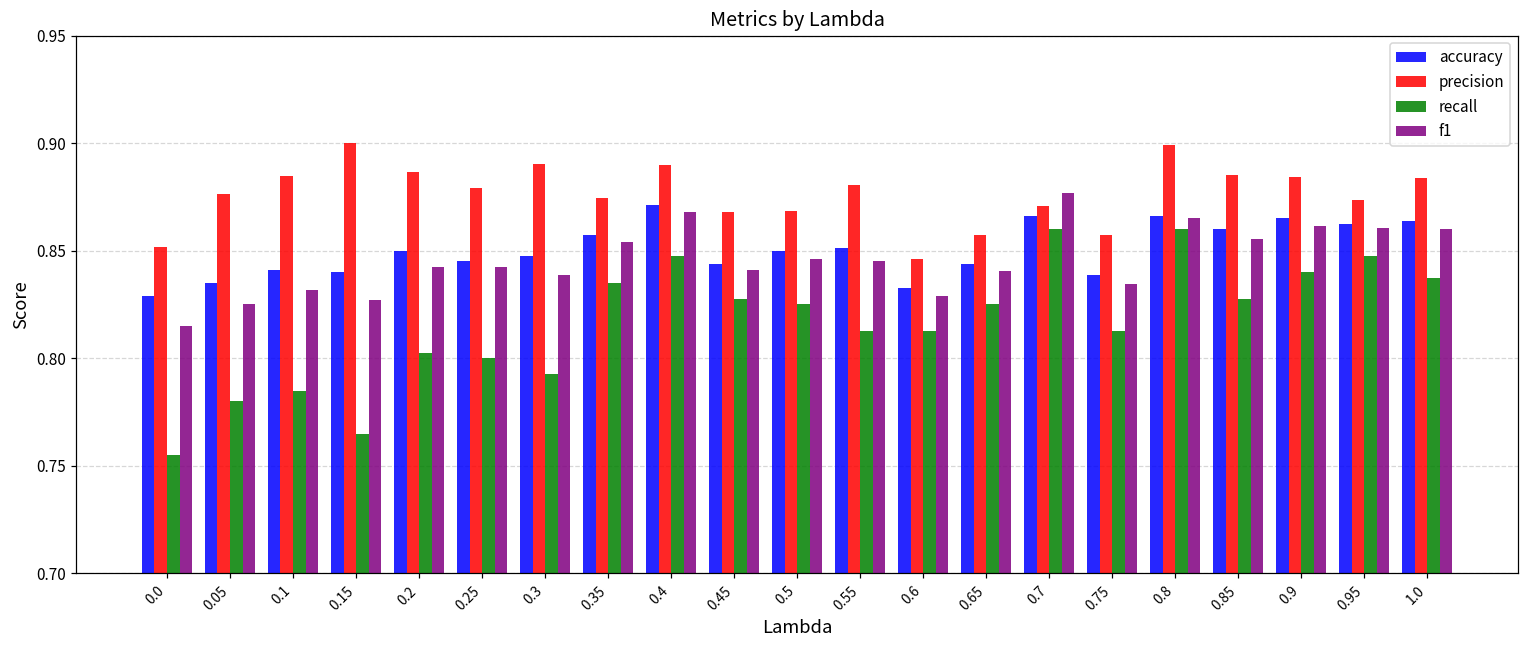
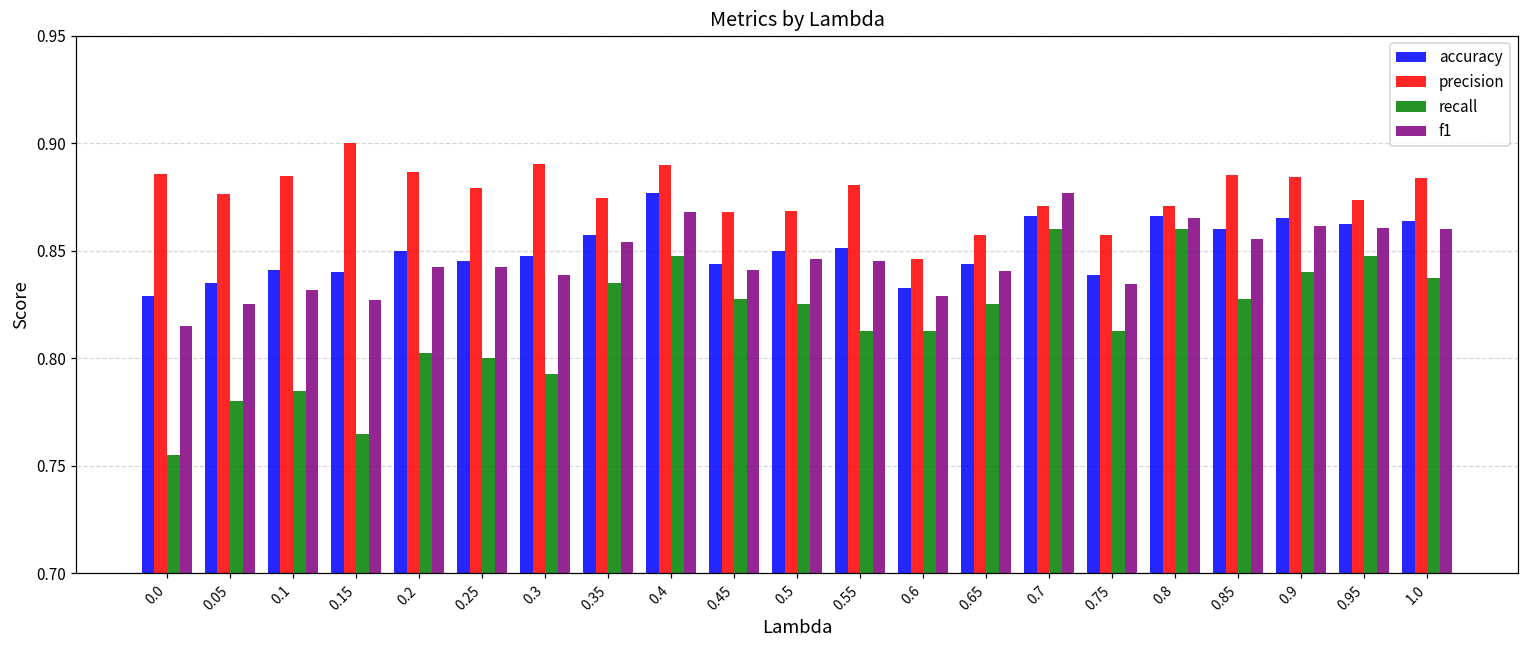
  {
    "accuracy": {
      "0.0": 0.829,
      "0.05": 0.835,
      "0.1": 0.841,
      "0.15": 0.840,
      "0.2": 0.850,
      "0.25": 0.845,
      "0.3": 0.848,
      "0.35": 0.858,
-     "0.4": 0.871,
+     "0.4": 0.877,
      "0.45": 0.844,
      "0.5": 0.850,
      "0.55": 0.851,
      "0.6": 0.833,
      "0.65": 0.844,
      "0.7": 0.866,
      "0.75": 0.839,
      "0.8": 0.866,
      "0.85": 0.860,
      "0.9": 0.865,
      "0.95": 0.863,
      "1.0": 0.864
    },
    "precision": {
-     "0.0": 0.852,
+     "0.0": 0.886,
      "0.05": 0.876,
      "0.1": 0.885,
      "0.15": 0.900,
      "0.2": 0.887,
      "0.25": 0.879,
      "0.3": 0.890,
      "0.35": 0.874,
      "0.4": 0.890,
      "0.45": 0.868,
      "0.5": 0.868,
      "0.55": 0.881,
      "0.6": 0.846,
      "0.65": 0.857,
      "0.7": 0.871,
      "0.75": 0.858,
-     "0.8": 0.899,
+     "0.8": 0.871,
      "0.85": 0.885,
      "0.9": 0.884,
      "0.95": 0.874,
      "1.0": 0.884
    },
    "recall": {
      "0.0": 0.755,
      "0.05": 0.780,
      "0.1": 0.785,
      "0.15": 0.765,
      "0.2": 0.803,
      "0.25": 0.800,
      "0.3": 0.793,
      "0.35": 0.835,
      "0.4": 0.848,
      "0.45": 0.828,
      "0.5": 0.825,
      "0.55": 0.813,
      "0.6": 0.813,
      "0.65": 0.825,
      "0.7": 0.860,
      "0.75": 0.813,
      "0.8": 0.860,
      "0.85": 0.828,
      "0.9": 0.840,
      "0.95": 0.848,
      "1.0": 0.838
    },
    "f1": {
      "0.0": 0.815,
      "0.05": 0.825,
      "0.1": 0.832,
      "0.15": 0.827,
      "0.2": 0.843,
      "0.25": 0.842,
      "0.3": 0.839,
      "0.35": 0.854,
      "0.4": 0.868,
      "0.45": 0.841,
      "0.5": 0.846,
      "0.55": 0.845,
      "0.6": 0.829,
      "0.65": 0.841,
      "0.7": 0.877,
      "0.75": 0.834,
      "0.8": 0.865,
      "0.85": 0.855,
      "0.9": 0.862,
      "0.95": 0.860,
      "1.0": 0.860
    }
  }
